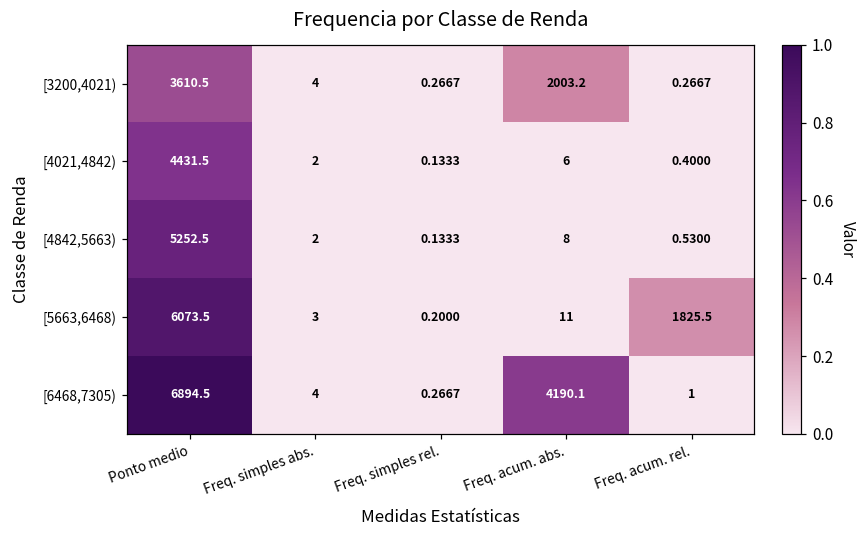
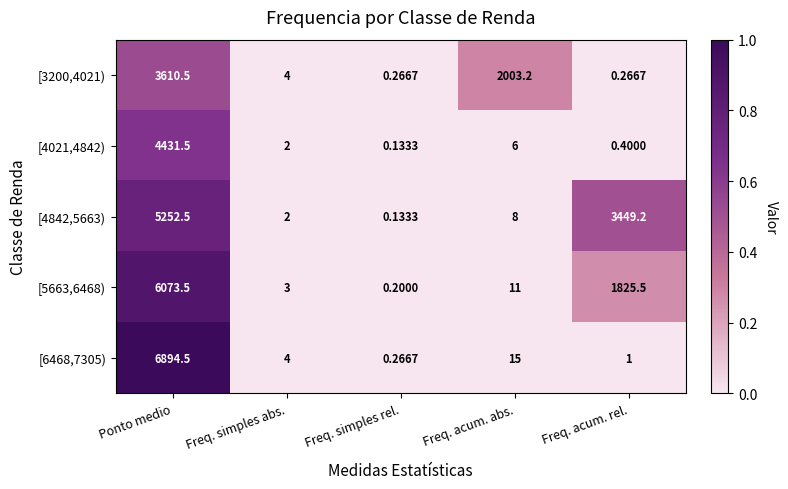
  {
    "[3200,4021)": {
      "Ponto medio": 3610.5,
      "Freq. simples abs.": 4,
      "Freq. simples rel.": 0.2667,
      "Freq. acum. abs.": 2003.2,
      "Freq. acum. rel.": 0.2667
    },
    "[4021,4842)": {
      "Ponto medio": 4431.5,
      "Freq. simples abs.": 2,
      "Freq. simples rel.": 0.1333,
      "Freq. acum. abs.": 6,
      "Freq. acum. rel.": 0.4000
    },
    "[4842,5663)": {
      "Ponto medio": 5252.5,
      "Freq. simples abs.": 2,
      "Freq. simples rel.": 0.1333,
      "Freq. acum. abs.": 8,
-     "Freq. acum. rel.": 0.5300
+     "Freq. acum. rel.": 3449.2
    },
    "[5663,6468)": {
      "Ponto medio": 6073.5,
      "Freq. simples abs.": 3,
      "Freq. simples rel.": 0.2000,
      "Freq. acum. abs.": 11,
      "Freq. acum. rel.": 1825.5
    },
    "[6468,7305)": {
      "Ponto medio": 6894.5,
      "Freq. simples abs.": 4,
      "Freq. simples rel.": 0.2667,
-     "Freq. acum. abs.": 4190.1,
+     "Freq. acum. abs.": 15,
      "Freq. acum. rel.": 1
    }
  }
